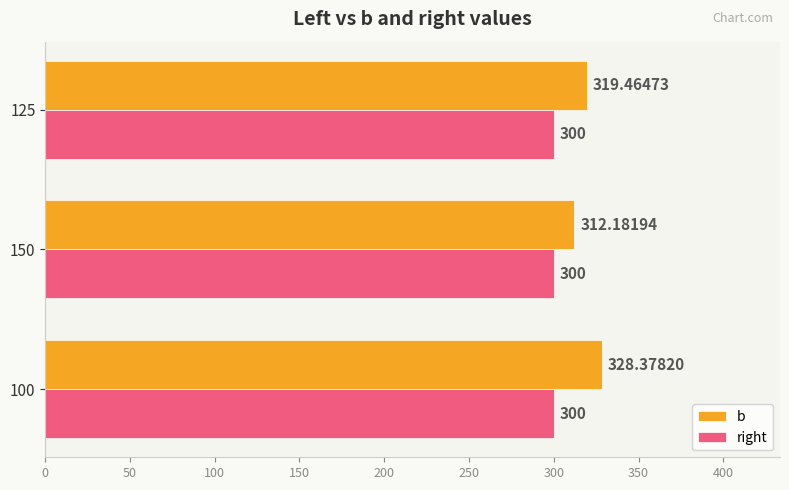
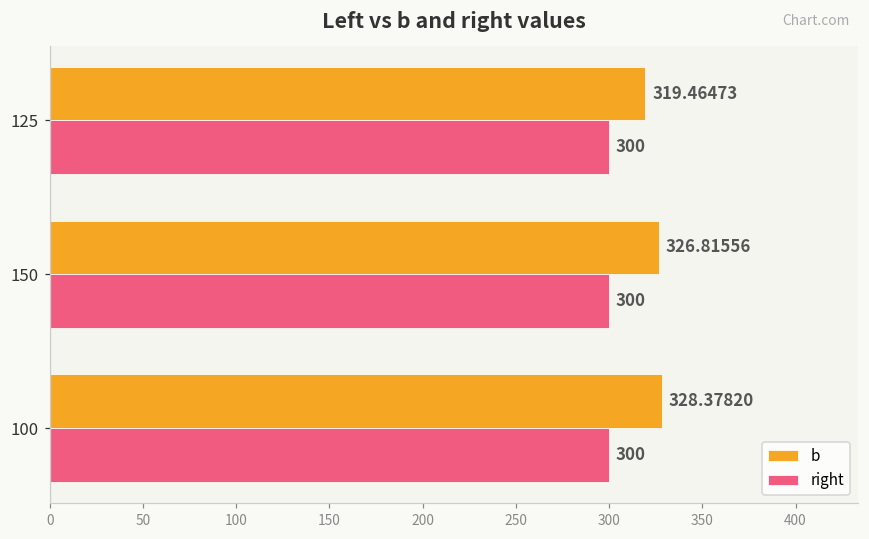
  {
    "b": {
      "125": 319.46473,
-     "150": 312.18194,
+     "150": 326.81556,
      "100": 328.37820
    },
    "right": {
      "125": 300,
      "150": 300,
      "100": 300
    }
  }
